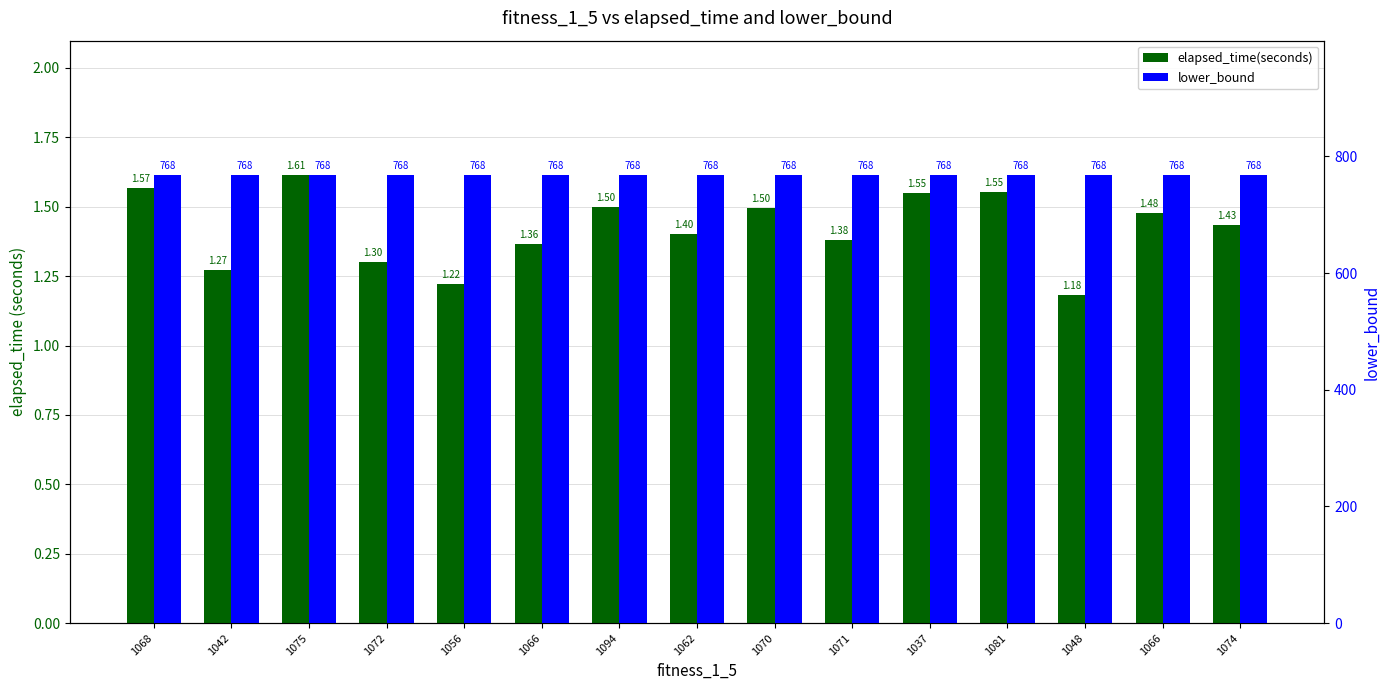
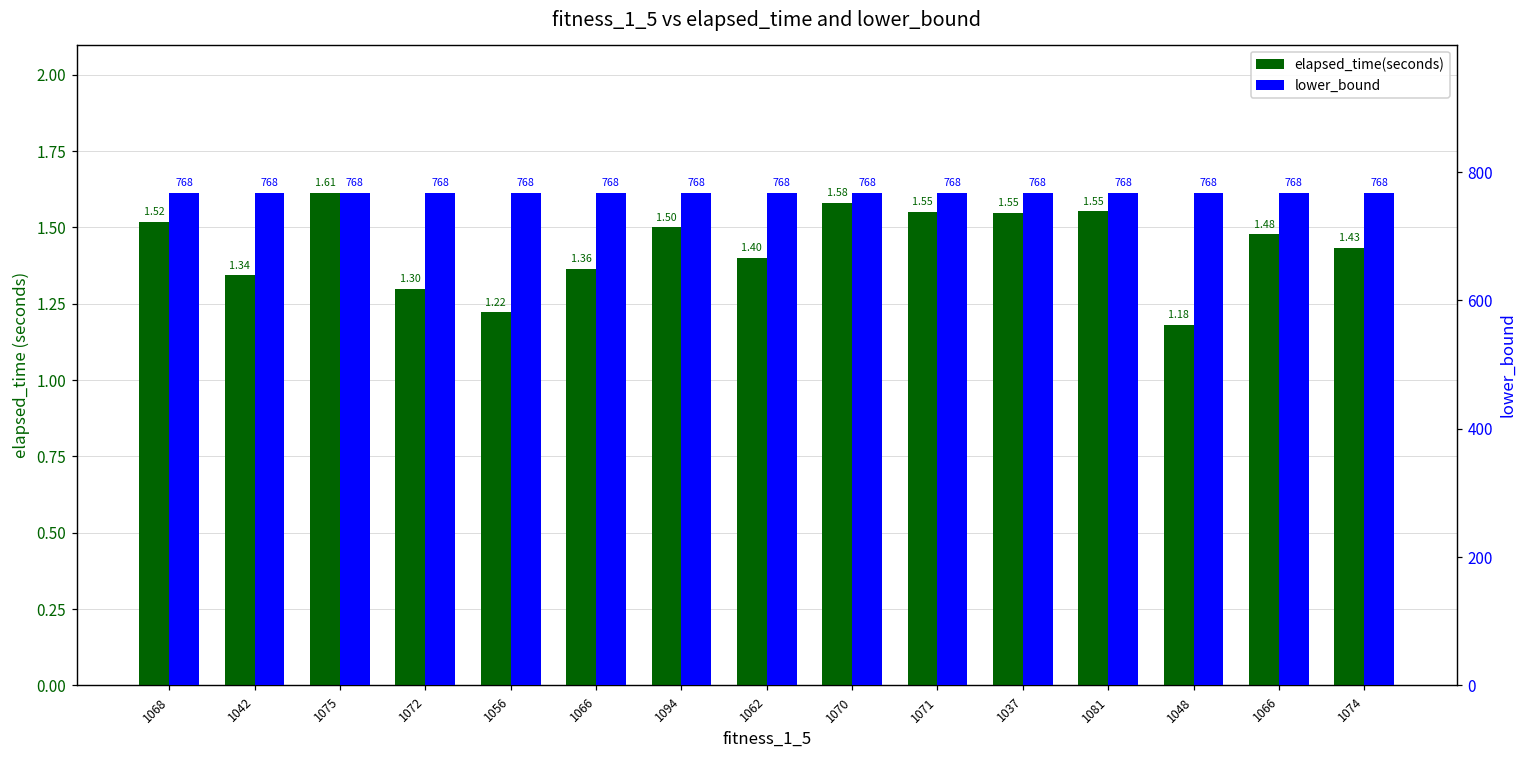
  {
    "elapsed_time(seconds)": {
-     "1068": 1.57,
-     "1042": 1.27,
+     "1068": 1.52,
+     "1042": 1.34,
      "1075": 1.61,
      "1072": 1.30,
      "1056": 1.22,
      "1094": 1.50,
      "1062": 1.40,
-     "1070": 1.50,
-     "1071": 1.38,
+     "1070": 1.58,
+     "1071": 1.55,
      "1037": 1.55,
      "1081": 1.55,
      "1048": 1.18,
      "1074": 1.43
    },
    "lower_bound": {
      "1068": 768,
      "1042": 768,
      "1075": 768,
      "1072": 768,
      "1056": 768,
      "1094": 768,
      "1062": 768,
      "1070": 768,
      "1071": 768,
      "1037": 768,
      "1081": 768,
      "1048": 768,
      "1074": 768
    }
  }
